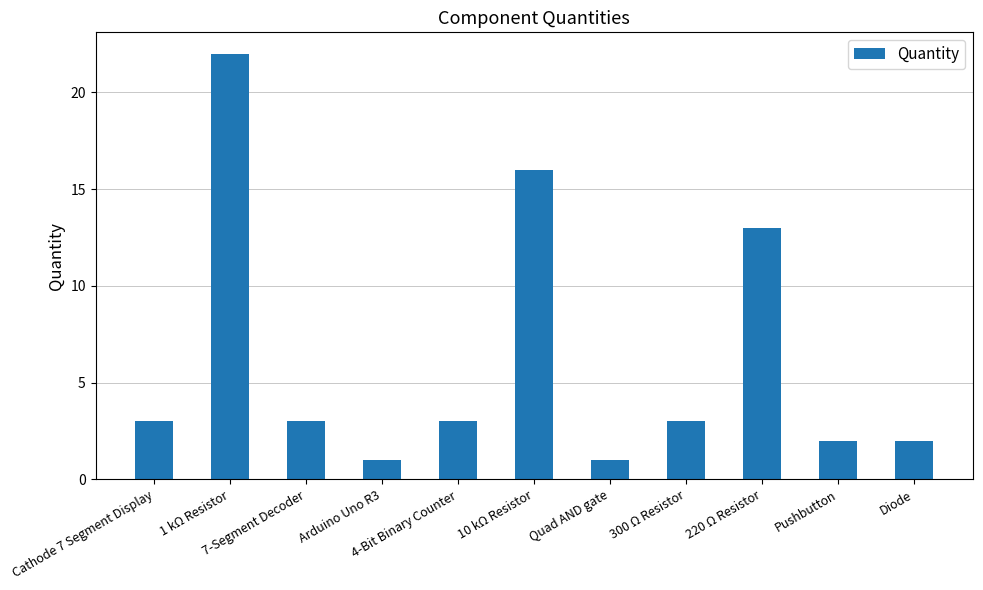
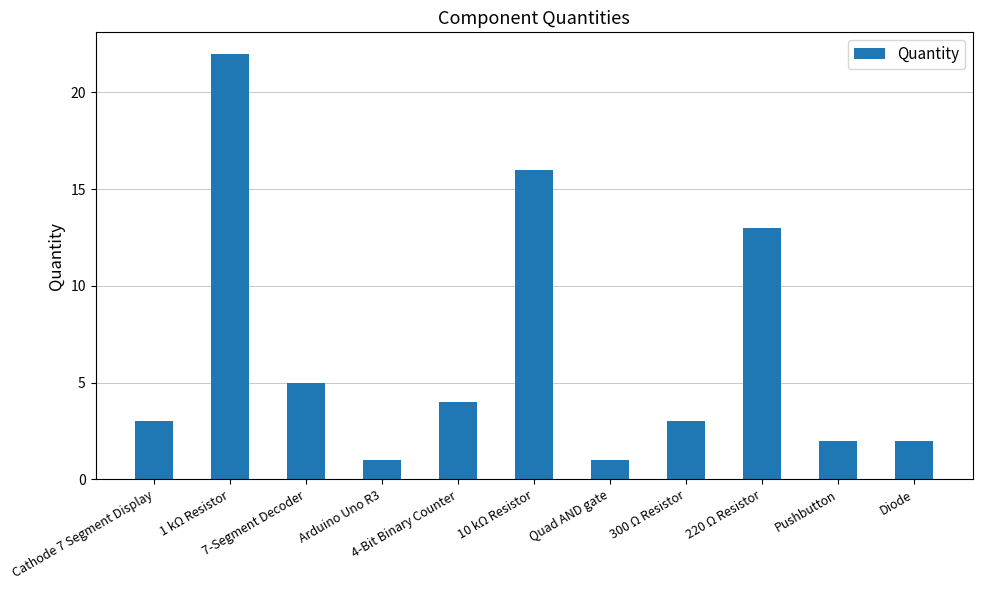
  {
    "Cathode 7 Segment Display": 3,
    "1 kΩ Resistor": 22,
-   "7-Segment Decoder": 3,
+   "7-Segment Decoder": 5,
    "Arduino Uno R3": 1,
-   "4-Bit Binary Counter": 3,
+   "4-Bit Binary Counter": 4,
    "10 kΩ Resistor": 16,
    "Quad AND gate": 1,
    "300 Ω Resistor": 3,
    "220 Ω Resistor": 13,
    "Pushbutton": 2,
    "Diode": 2
  }
